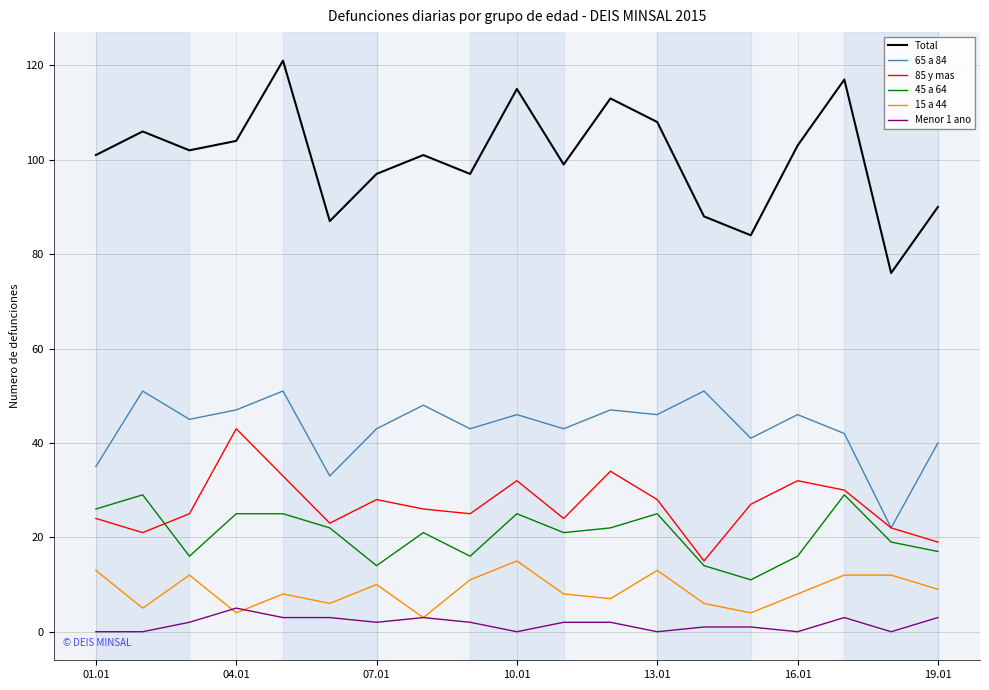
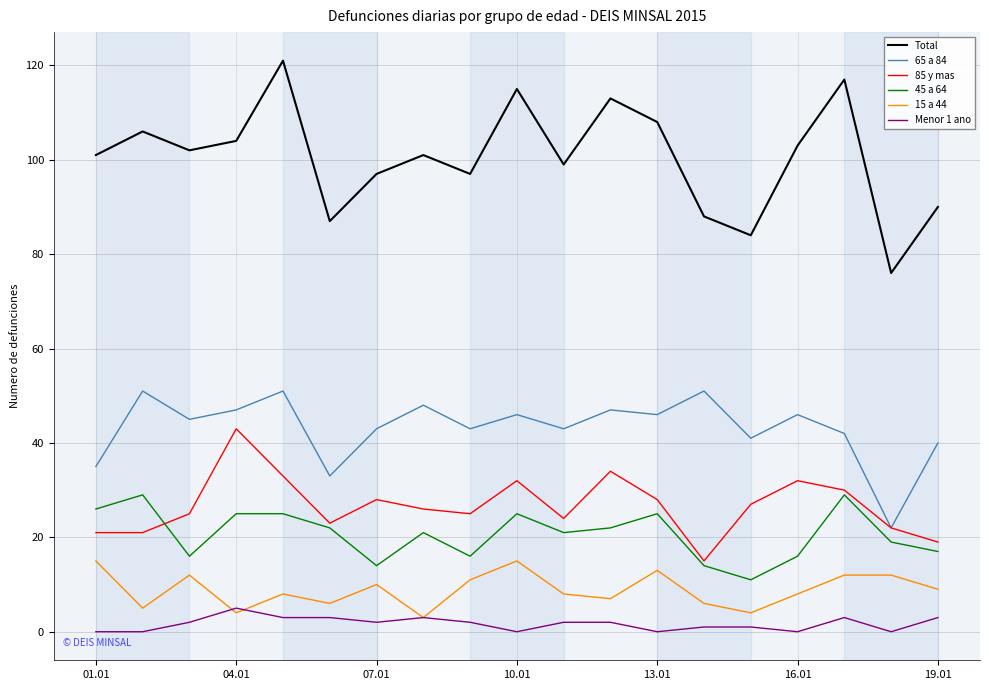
  {
    "Total": {
      "01.01": 101,
      "04.01": 104,
      "07.01": 97,
      "10.01": 115,
      "13.01": 108,
      "16.01": 103,
      "19.01": 90
    },
    "65 a 84": {
      "01.01": 35,
      "04.01": 47,
      "07.01": 43,
      "10.01": 46,
      "13.01": 46,
      "16.01": 46,
      "19.01": 40
    },
    "85 y mas": {
-     "01.01": 24,
+     "01.01": 21,
      "04.01": 43,
      "07.01": 28,
      "10.01": 32,
      "13.01": 28,
      "16.01": 32,
      "19.01": 19
    },
    "45 a 64": {
      "01.01": 26,
      "04.01": 25,
      "07.01": 14,
      "10.01": 25,
      "13.01": 25,
      "16.01": 16,
      "19.01": 17
    },
    "15 a 44": {
-     "01.01": 13,
+     "01.01": 15,
      "04.01": 4,
      "07.01": 10,
      "10.01": 15,
      "13.01": 13,
      "16.01": 8,
      "19.01": 9
    },
    "Menor 1 ano": {
      "01.01": 0,
      "04.01": 5,
      "07.01": 2,
      "10.01": 0,
      "13.01": 0,
      "16.01": 0,
      "19.01": 3
    }
  }
